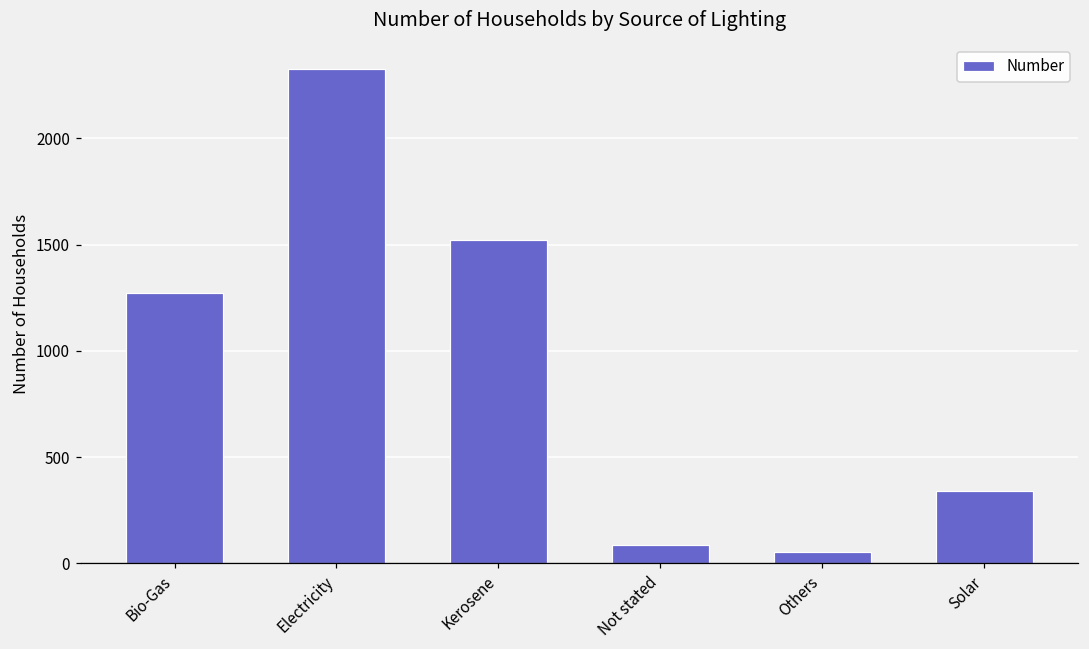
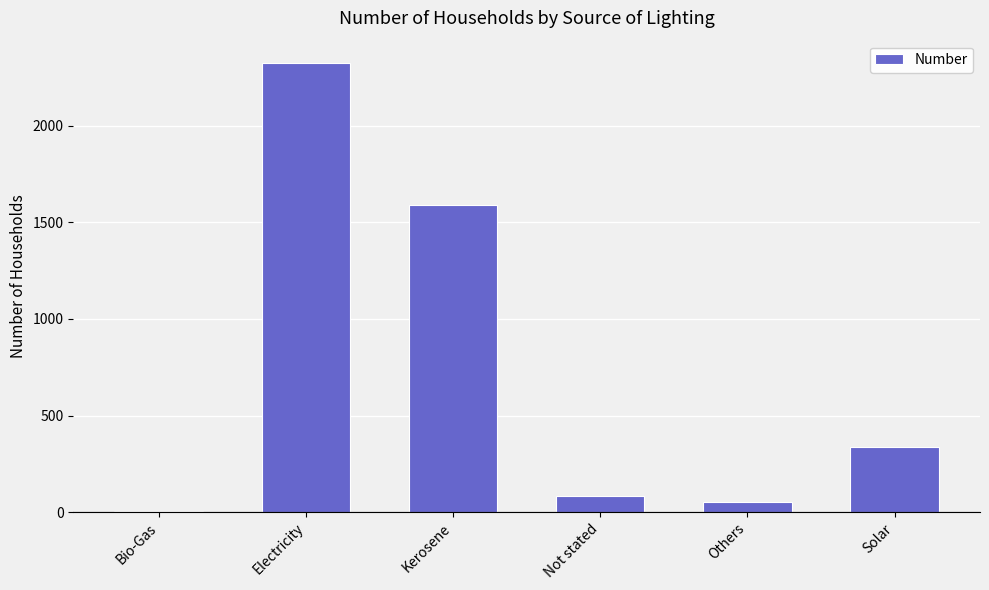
  {
-   "Bio-Gas": 1270,
+   "Bio-Gas": 10,
    "Electricity": 2320,
-   "Kerosene": 1520,
+   "Kerosene": 1590,
    "Not stated": 90,
    "Others": 50,
    "Solar": 340
  }
